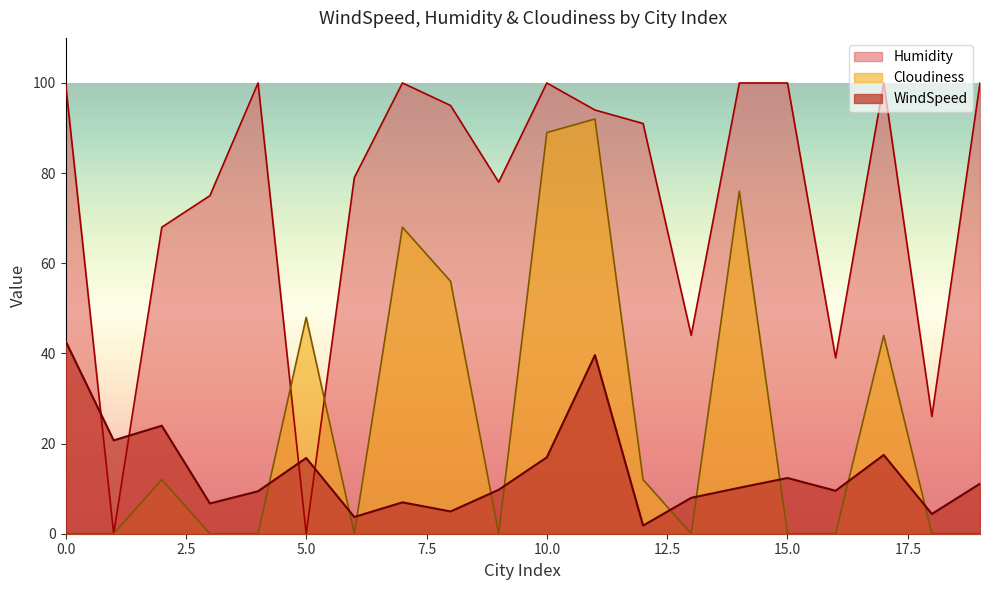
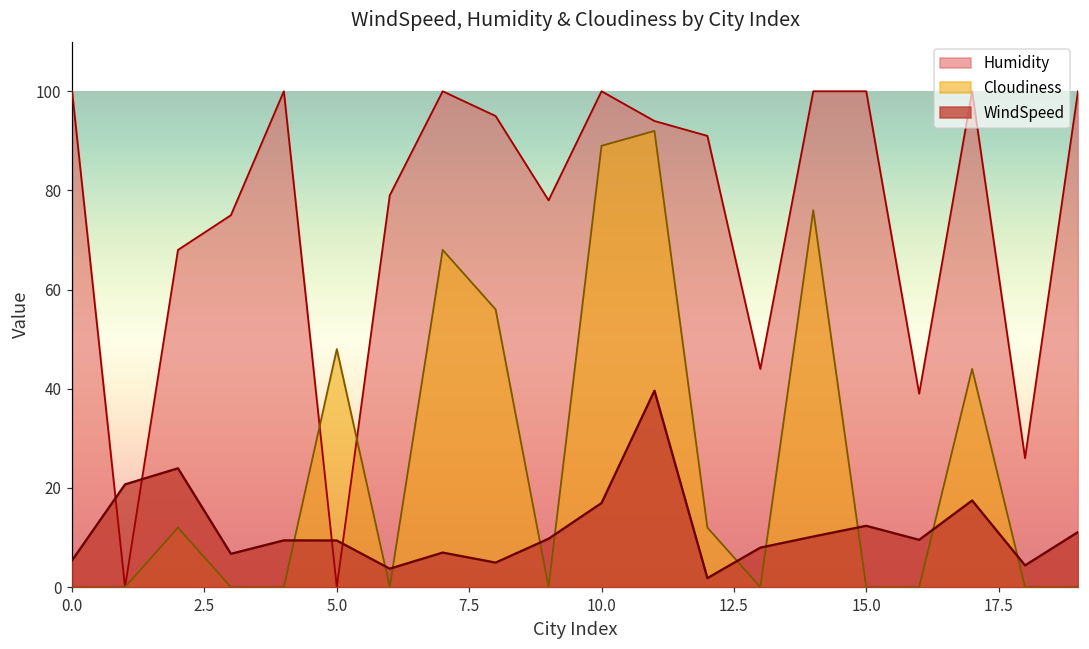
  {
    "Humidity": {
      "0.0": 100,
      "5.0": 0,
      "10.0": 100,
      "15.0": 100
    },
    "Cloudiness": {
      "0.0": 0,
      "5.0": 48,
      "10.0": 89,
      "15.0": 0
    },
    "WindSpeed": {
-     "0.0": 43,
-     "5.0": 17,
+     "0.0": 5,
+     "5.0": 9,
      "10.0": 17,
      "15.0": 12
    }
  }
